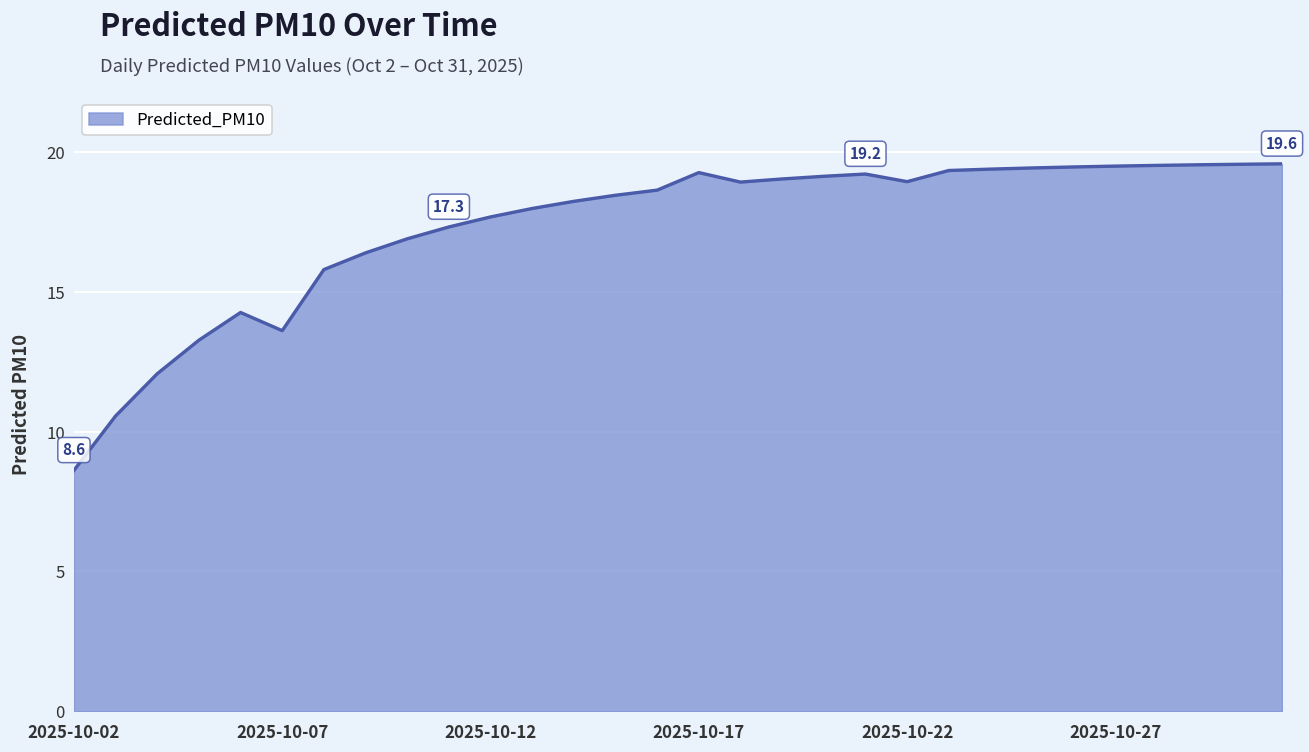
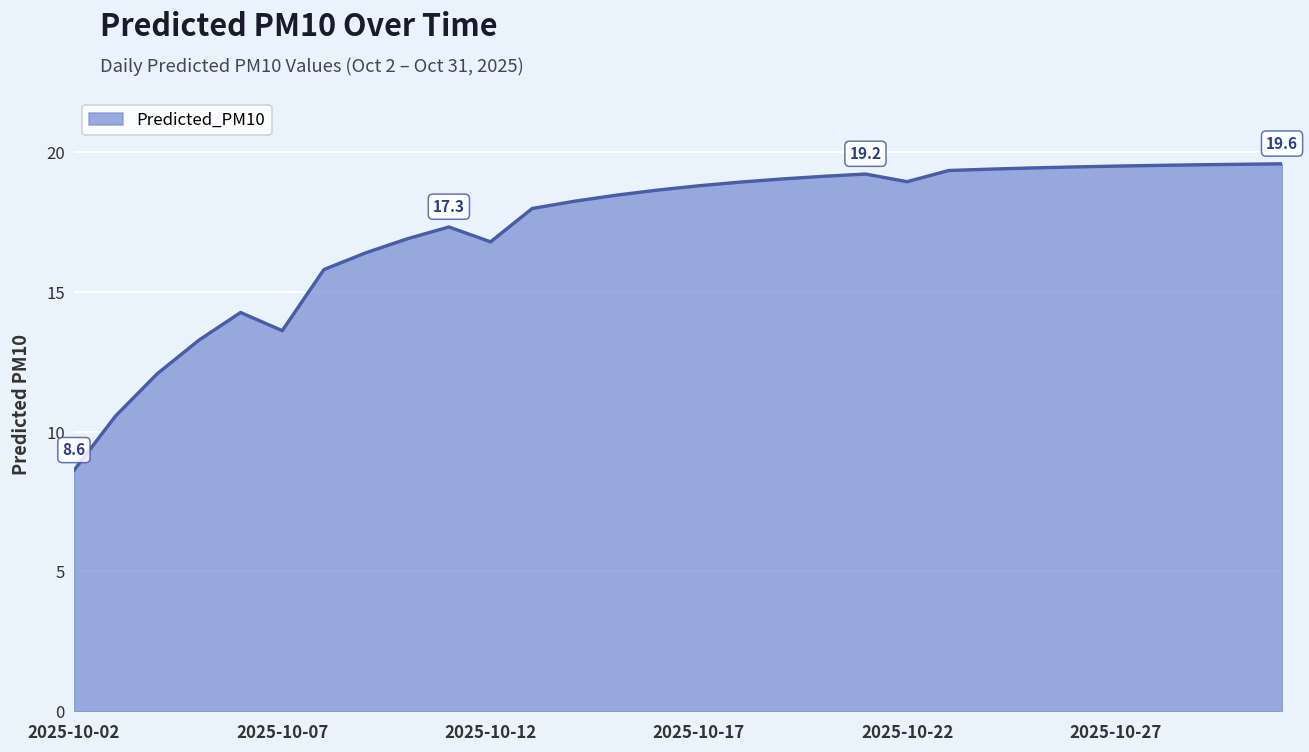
  {
    "2025-10-07": 13.6,
-   "2025-10-12": 17.7,
-   "2025-10-17": 19.3,
+   "2025-10-12": 16.8,
+   "2025-10-17": 18.8,
    "2025-10-22": 18.9,
    "2025-10-27": 19.5
  }
